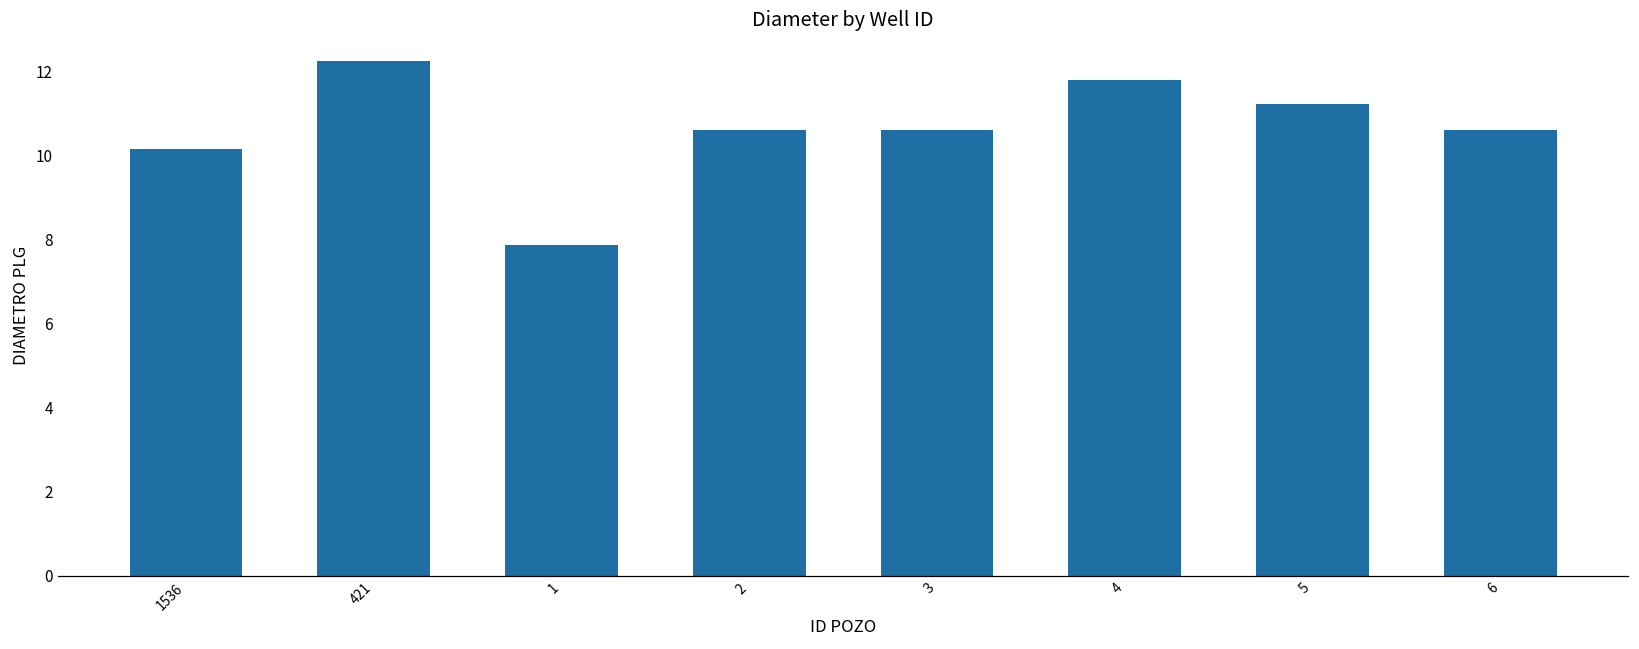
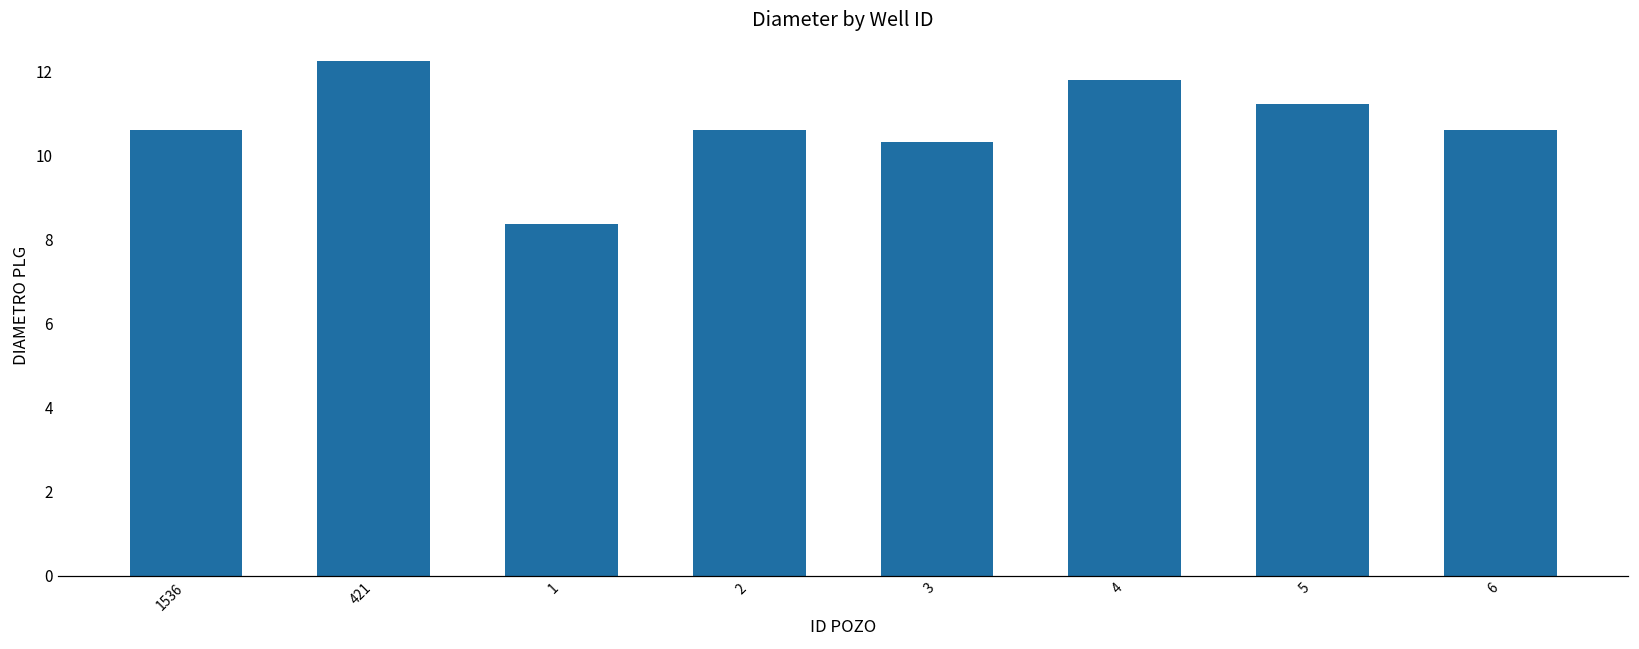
  {
-   "1536": 10.2,
+   "1536": 10.6,
    "421": 12.3,
-   "1": 7.9,
+   "1": 8.4,
    "2": 10.6,
-   "3": 10.6,
+   "3": 10.3,
    "4": 11.8,
    "5": 11.2,
    "6": 10.6
  }
